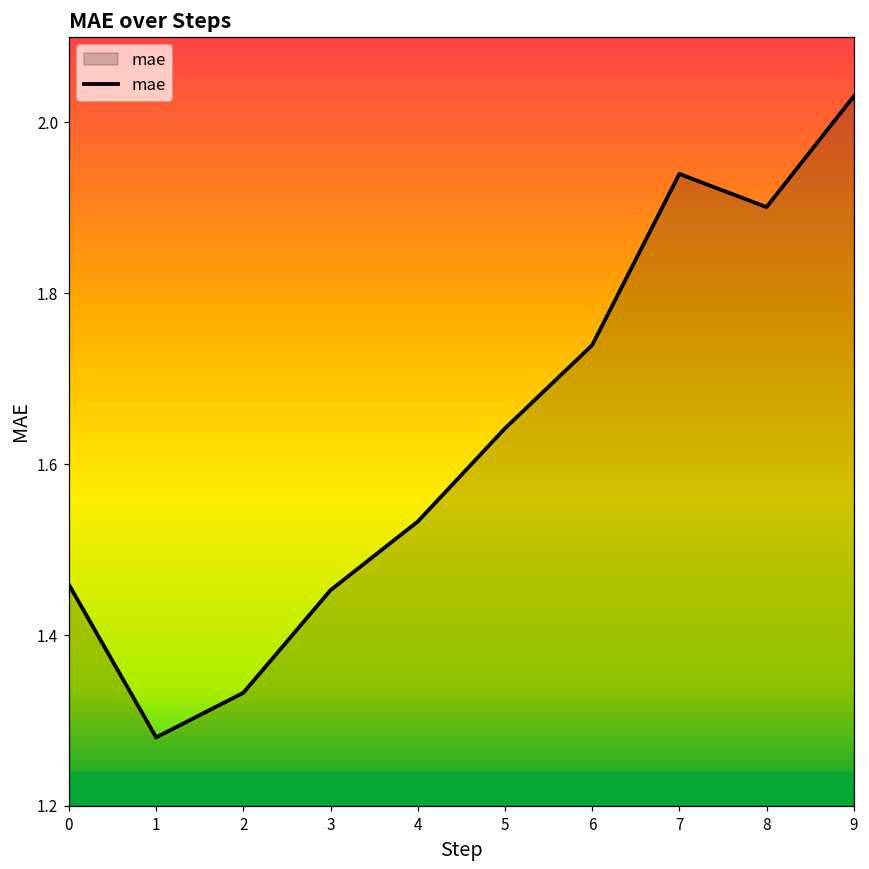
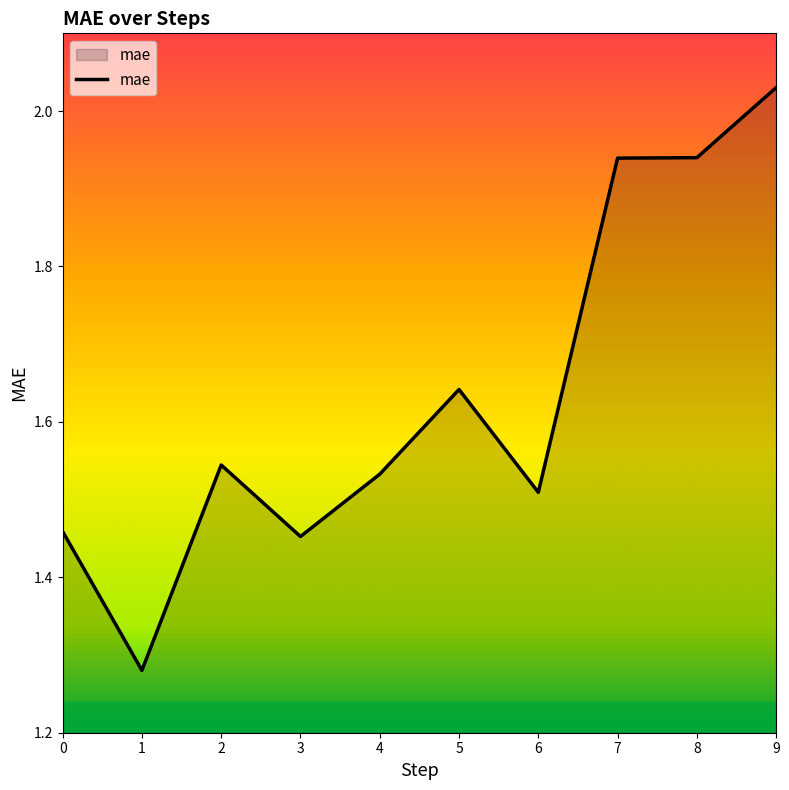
  {
    "0": 1.46,
    "1": 1.28,
-   "2": 1.33,
+   "2": 1.54,
    "3": 1.45,
    "4": 1.53,
    "5": 1.64,
-   "6": 1.74,
+   "6": 1.51,
    "7": 1.94,
-   "8": 1.90,
+   "8": 1.94,
    "9": 2.03
  }
